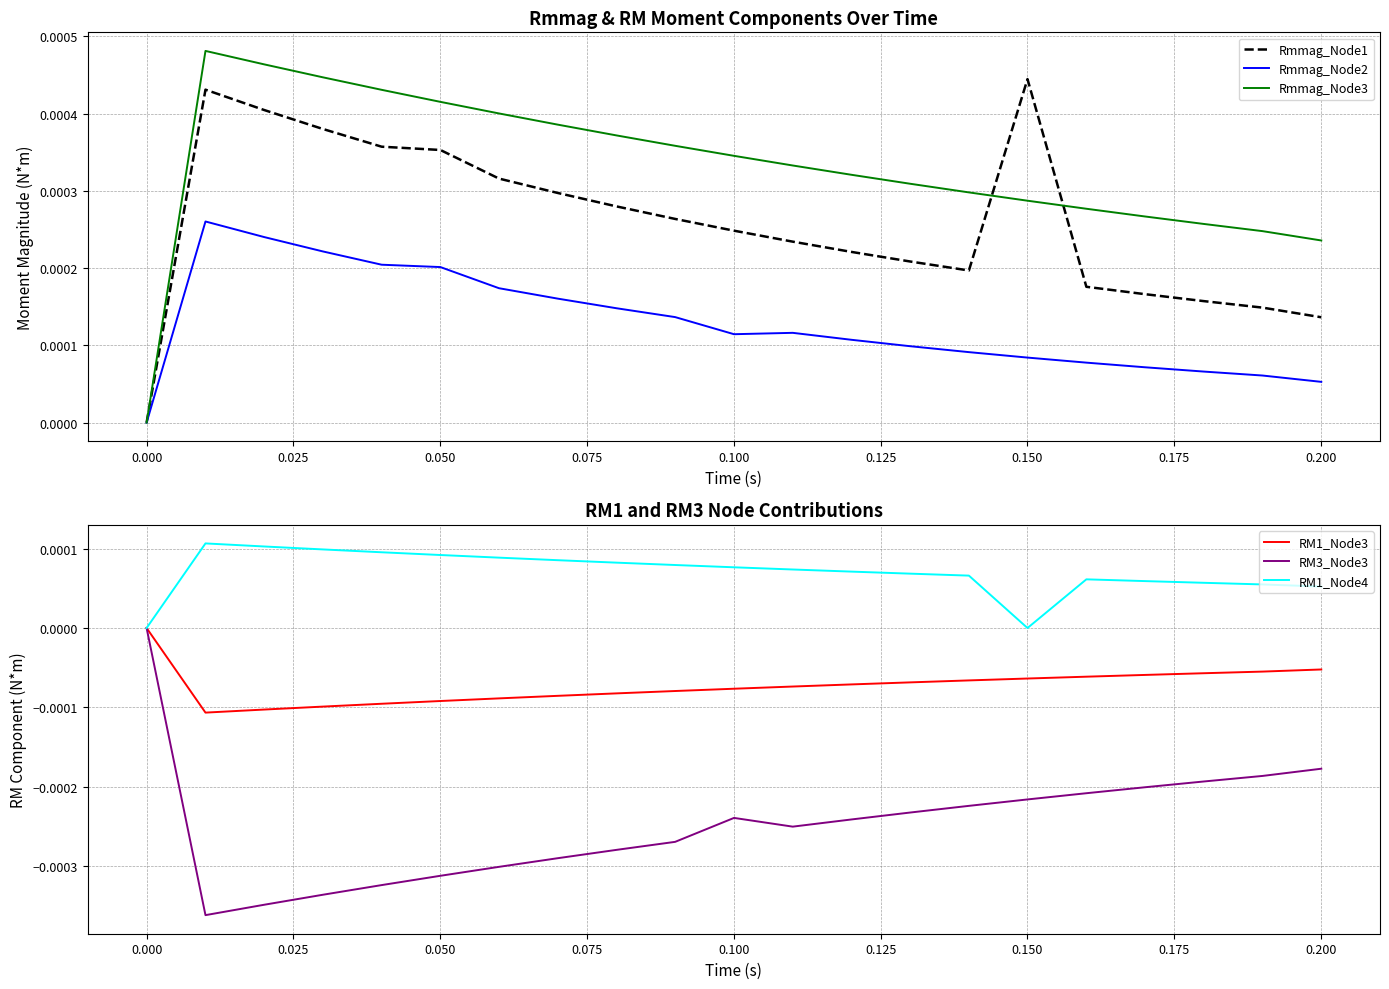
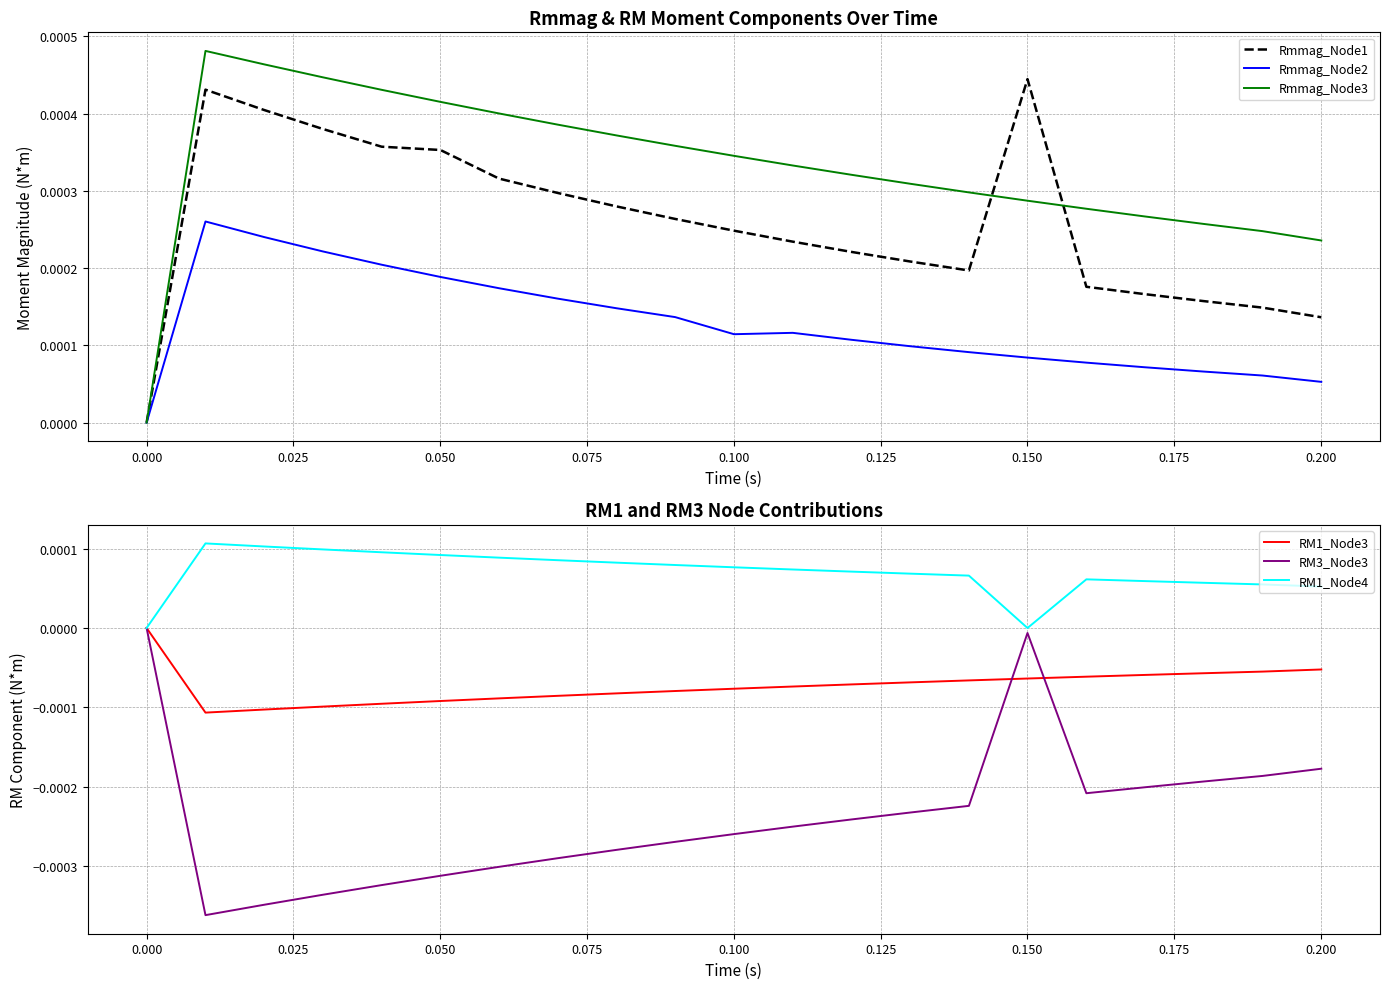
  {
    "Rmmag & RM Moment Components Over Time": {
      "Rmmag_Node1": {
        "0.050": 0.00035,
        "0.100": 0.00025,
        "0.150": 0.00044,
        "0.200": 0.00014
      },
      "Rmmag_Node2": {
-       "0.050": 0.00020,
+       "0.050": 0.00019,
        "0.100": 0.00011,
        "0.150": 0.00008,
        "0.200": 0.00005
      },
      "Rmmag_Node3": {
        "0.050": 0.00042,
        "0.100": 0.00035,
        "0.150": 0.00029,
        "0.200": 0.00024
      }
    },
    "RM1 and RM3 Node Contributions": {
      "RM1_Node3": {
        "0.050": -0.00009,
        "0.100": -0.00008,
        "0.150": -0.00006,
        "0.200": -0.00005
      },
      "RM3_Node3": {
        "0.050": -0.00031,
-       "0.100": -0.00024,
-       "0.150": -0.00022,
+       "0.100": -0.00026,
+       "0.150": -0.00001,
        "0.200": -0.00018
      },
      "RM1_Node4": {
        "0.050": 0.00009,
        "0.100": 0.00008,
        "0.150": 0.00000
      }
    }
  }
